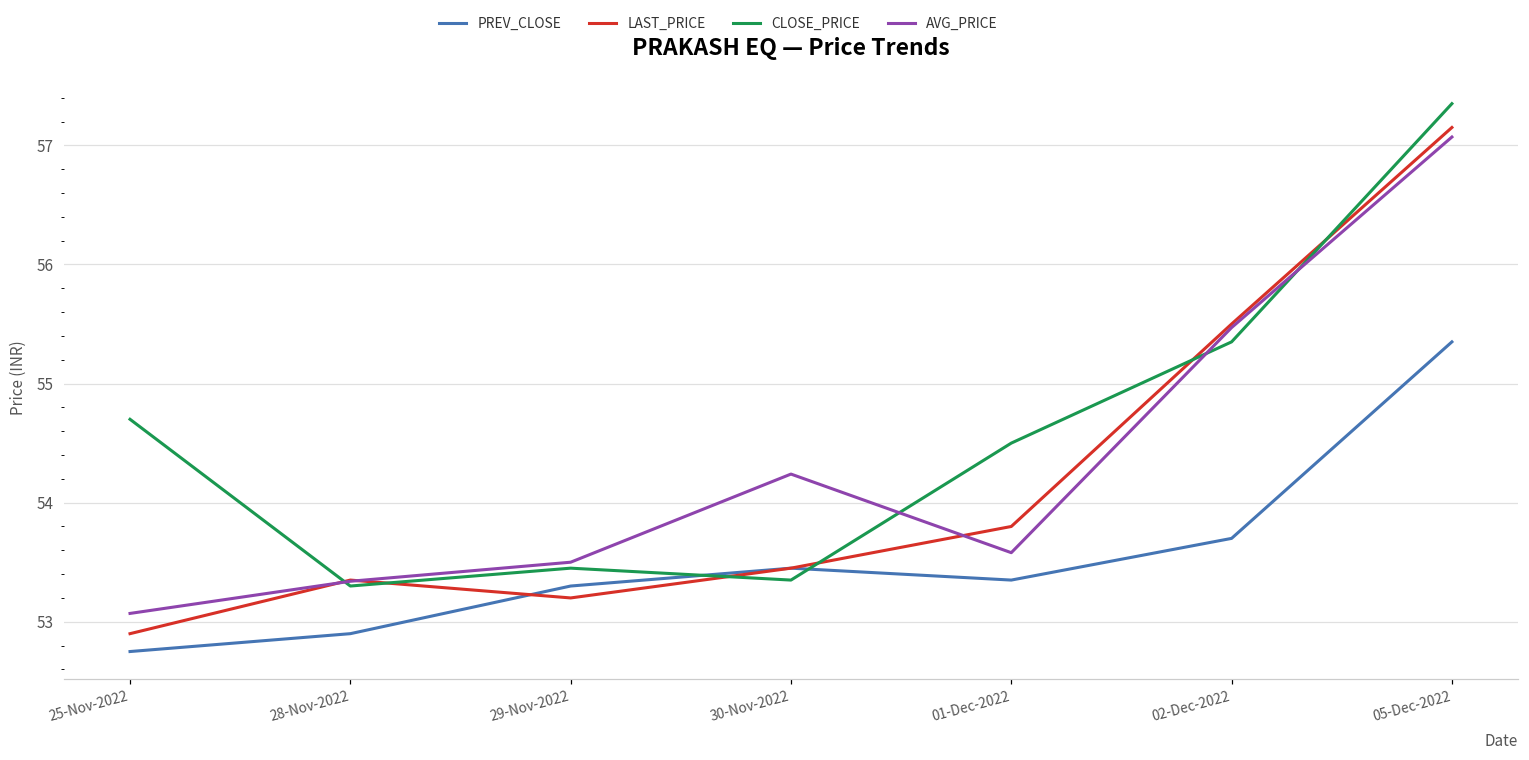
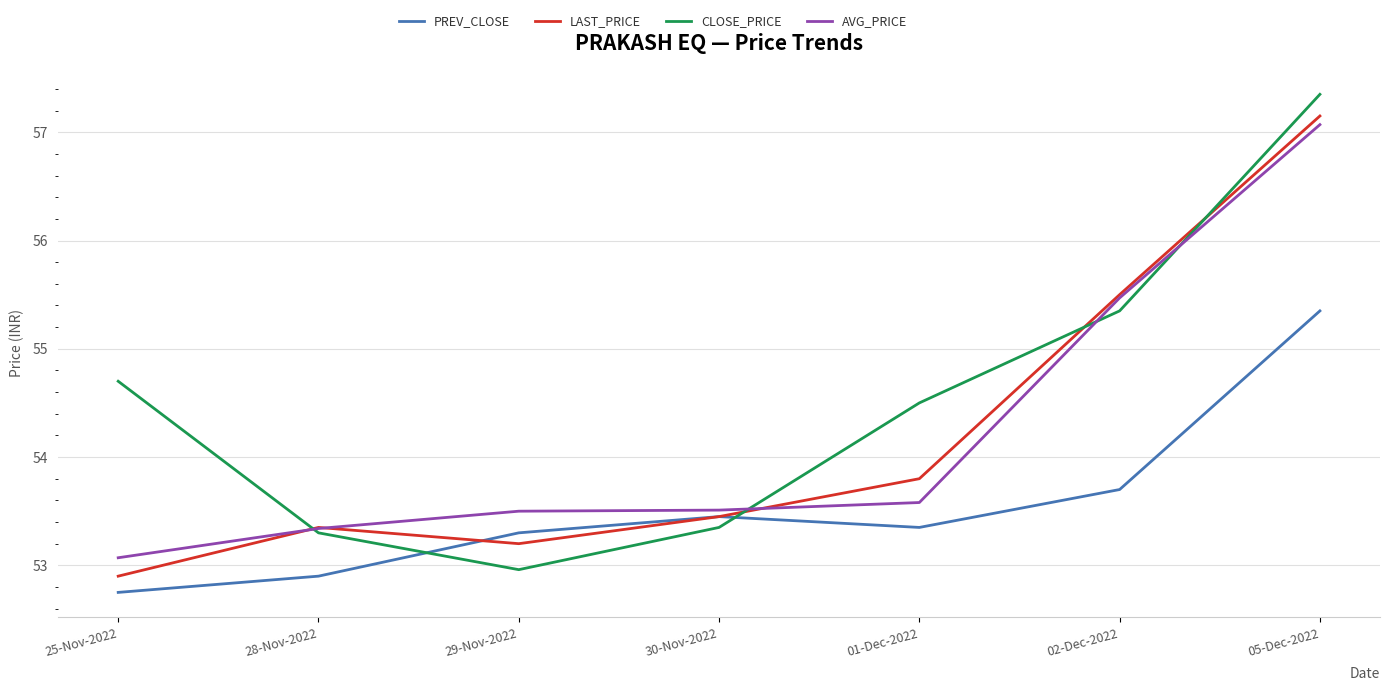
  {
    "PREV_CLOSE": {
      "25-Nov-2022": 52.75,
      "28-Nov-2022": 52.90,
      "29-Nov-2022": 53.30,
      "01-Dec-2022": 53.35,
      "02-Dec-2022": 53.70,
      "05-Dec-2022": 55.35
    },
    "LAST_PRICE": {
      "25-Nov-2022": 52.90,
      "29-Nov-2022": 53.20,
      "01-Dec-2022": 53.80,
      "02-Dec-2022": 55.50,
      "05-Dec-2022": 57.15
    },
    "CLOSE_PRICE": {
      "25-Nov-2022": 54.70,
      "28-Nov-2022": 53.30,
-     "29-Nov-2022": 53.45,
+     "29-Nov-2022": 52.96,
      "30-Nov-2022": 53.35,
      "01-Dec-2022": 54.50,
      "02-Dec-2022": 55.35,
      "05-Dec-2022": 57.35
    },
    "AVG_PRICE": {
      "25-Nov-2022": 53.07,
      "29-Nov-2022": 53.50,
-     "30-Nov-2022": 54.24,
+     "30-Nov-2022": 53.51,
      "01-Dec-2022": 53.58,
      "02-Dec-2022": 55.47,
      "05-Dec-2022": 57.07
    }
  }
